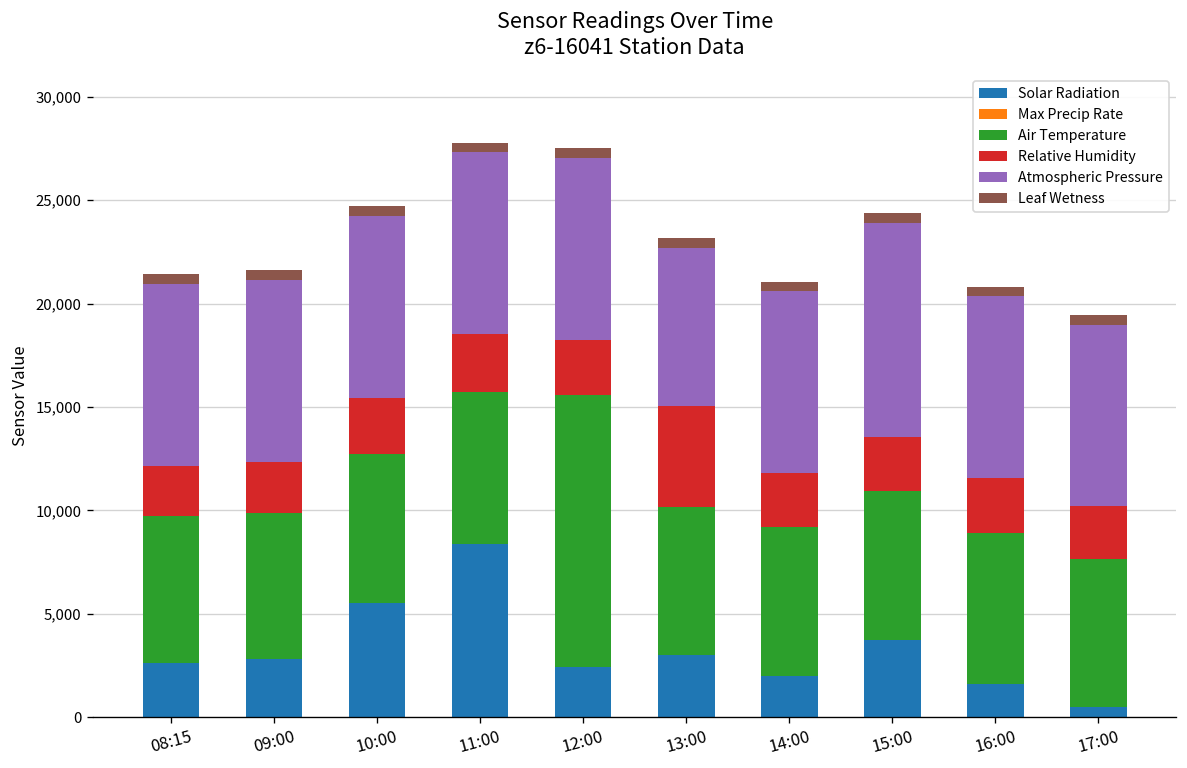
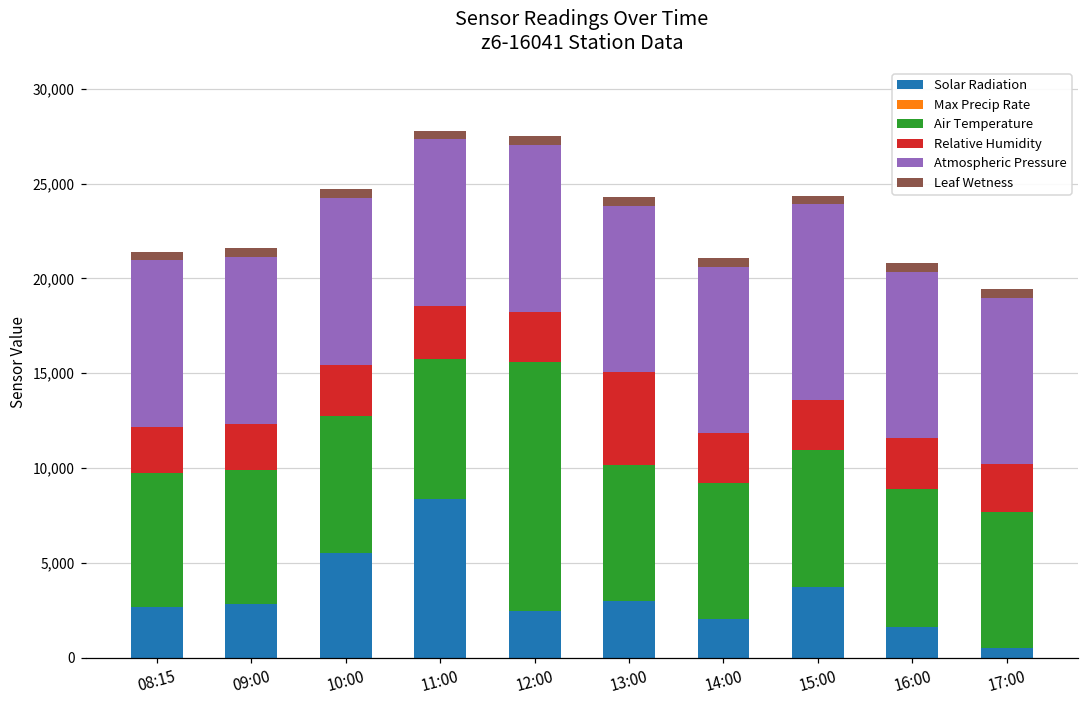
  {
    "Max Precip Rate": {
      "08:15": "2,600",
      "09:00": "2,800",
      "10:00": "5,500",
      "11:00": "8,400",
      "12:00": "2,400",
      "13:00": "3,000",
      "14:00": "2,000",
      "15:00": "3,700",
      "16:00": "1,600",
      "17:00": "500"
    },
    "Air Temperature": {
      "08:15": "7,100",
      "09:00": "7,100",
      "10:00": "7,200",
      "11:00": "7,300",
      "12:00": "13,100",
      "13:00": "7,200",
      "14:00": "7,200",
      "15:00": "7,200",
      "16:00": "7,300",
      "17:00": "7,200"
    },
    "Relative Humidity": {
      "08:15": "2,400",
      "09:00": "2,500",
      "10:00": "2,700",
      "11:00": "2,800",
      "12:00": "2,700",
      "13:00": "4,900",
      "14:00": "2,600",
      "15:00": "2,600",
      "16:00": "2,700",
      "17:00": "2,500"
    },
    "Atmospheric Pressure": {
      "08:15": "8,800",
      "09:00": "8,800",
      "10:00": "8,800",
      "11:00": "8,800",
      "12:00": "8,800",
-     "13:00": "7,700",
+     "13:00": "8,800",
      "14:00": "8,800",
      "15:00": "10,300",
      "16:00": "8,800",
      "17:00": "8,800"
    },
    "Leaf Wetness": {
      "08:15": "500",
      "09:00": "500",
      "10:00": "400",
      "11:00": "400",
      "12:00": "500",
      "13:00": "500",
      "14:00": "500",
      "15:00": "500",
      "16:00": "500",
      "17:00": "500"
    }
  }
